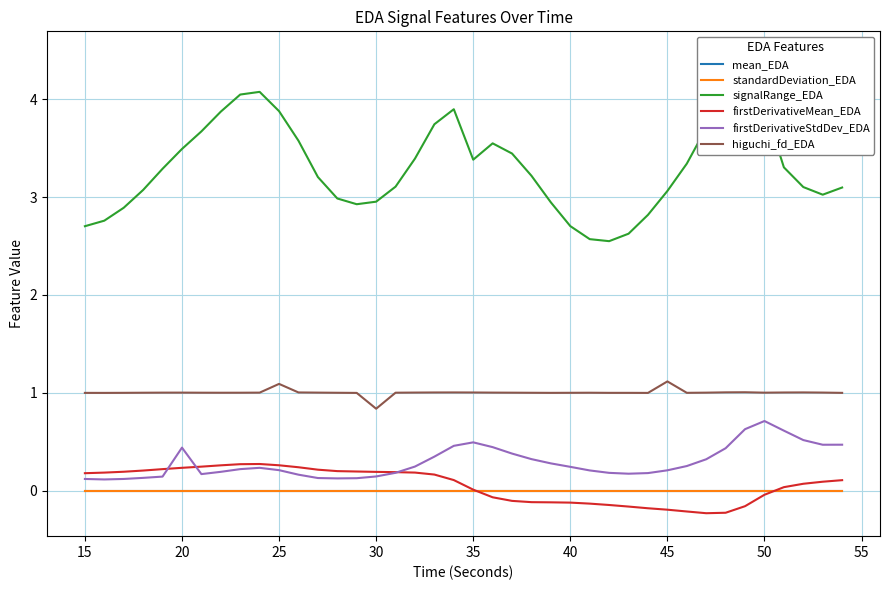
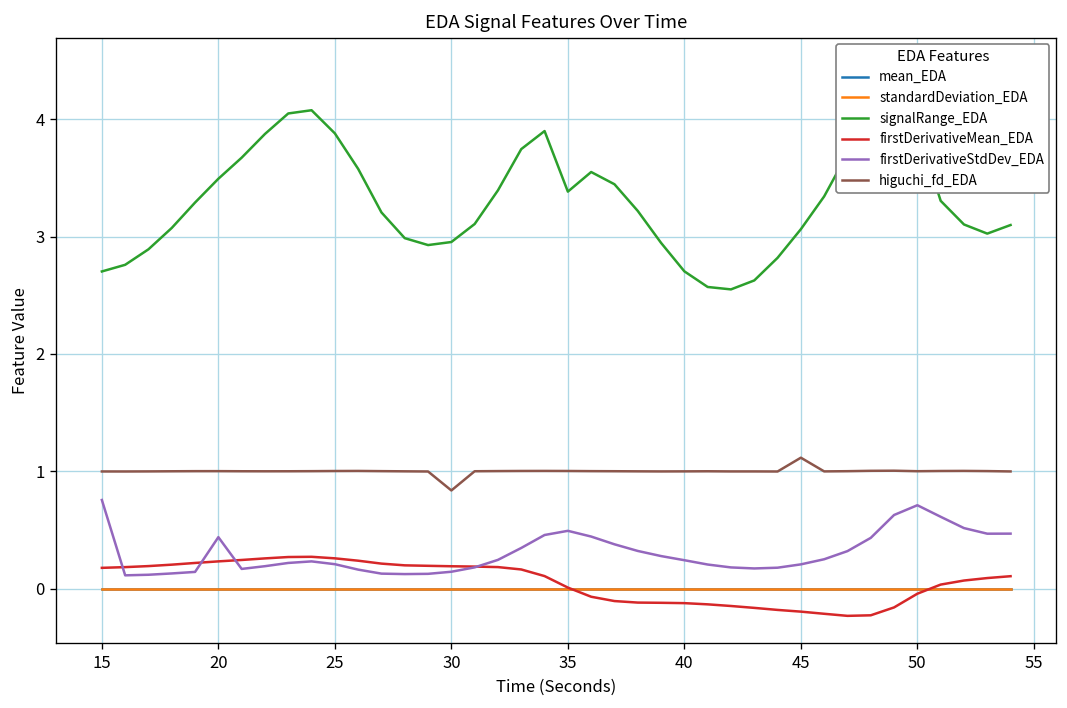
  {
    "standardDeviation_EDA": {
      "15": 0.0,
      "20": 0.0,
      "25": 0.0,
      "30": 0.0,
      "40": 0.0,
      "45": 0.0,
      "50": 0.0
    },
    "signalRange_EDA": {
      "15": 2.7,
      "20": 3.5,
      "25": 3.9,
      "30": 3.0,
      "35": 3.4,
      "40": 2.7,
      "45": 3.1
    },
    "firstDerivativeMean_EDA": {
      "15": 0.2,
      "20": 0.2,
      "25": 0.3,
      "30": 0.2,
      "40": -0.1,
      "45": -0.2,
      "50": 0.0
    },
    "firstDerivativeStdDev_EDA": {
-     "15": 0.1,
+     "15": 0.8,
      "20": 0.4,
      "25": 0.2,
      "30": 0.1,
      "35": 0.5,
      "40": 0.2,
      "45": 0.2,
      "50": 0.7
    },
    "higuchi_fd_EDA": {
      "15": 1.0,
      "20": 1.0,
-     "25": 1.1,
+     "25": 1.0,
      "30": 0.8,
      "35": 1.0,
      "40": 1.0,
      "45": 1.1,
      "50": 1.0
    }
  }
